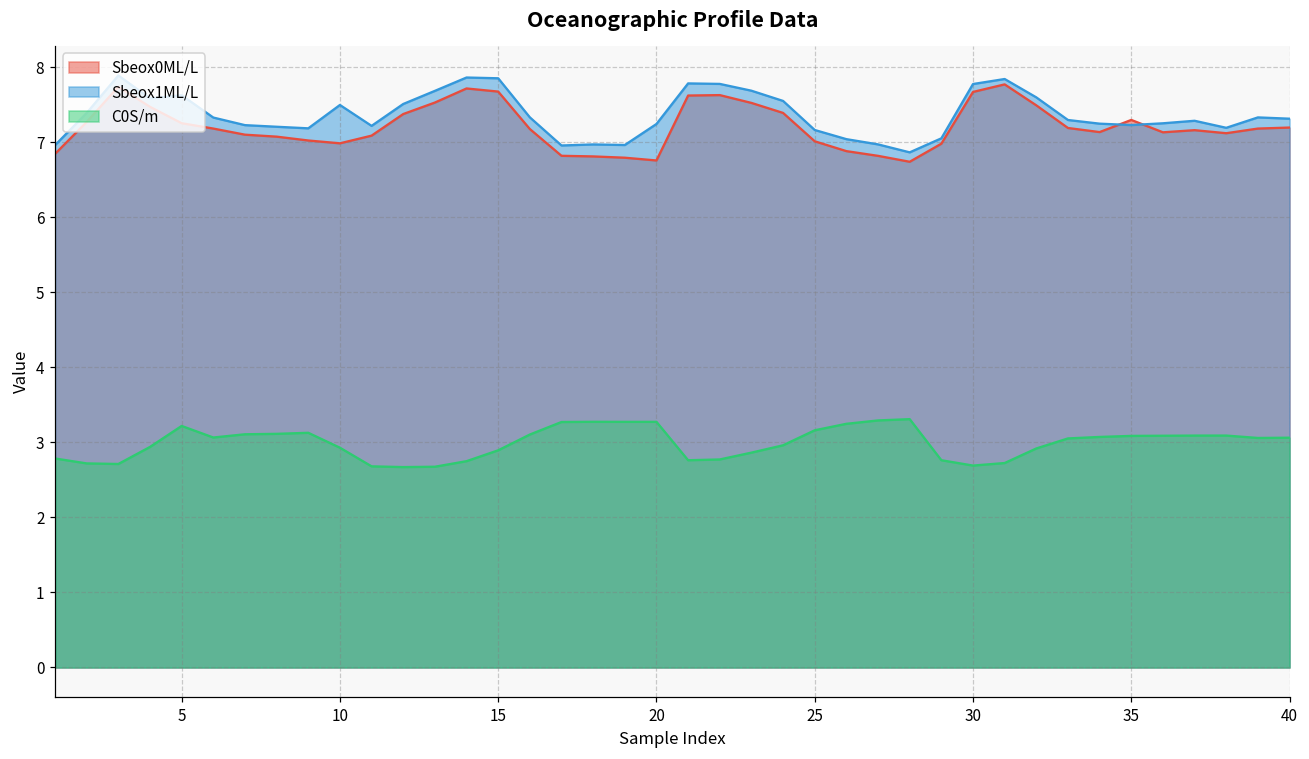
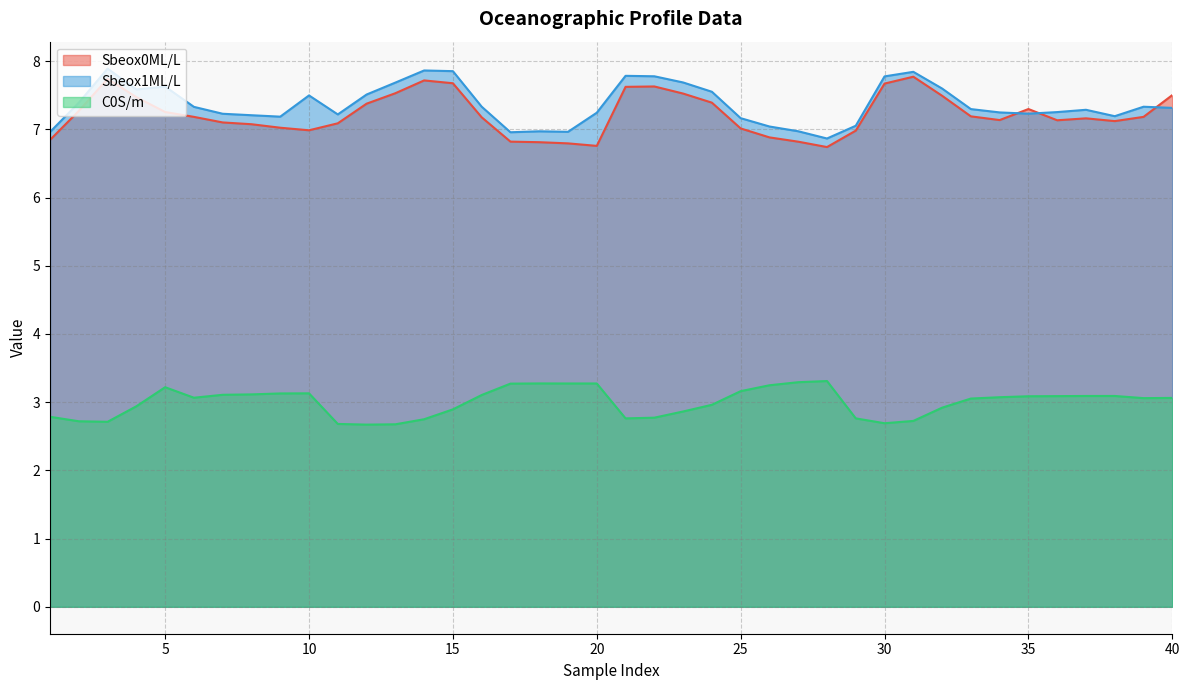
  {
    "Sbeox0ML/L": {
      "10": 7.0,
      "15": 7.7,
      "20": 6.8,
      "25": 7.0,
      "30": 7.7,
      "35": 7.3,
-     "40": 7.2
+     "40": 7.5
    },
    "Sbeox1ML/L": {
      "10": 7.5,
      "15": 7.9,
      "20": 7.2,
      "25": 7.2,
      "30": 7.8,
      "35": 7.2,
      "40": 7.3
    },
    "C0S/m": {
      "5": 3.2,
-     "10": 2.9,
+     "10": 3.1,
      "15": 2.9,
      "20": 3.3,
      "25": 3.2,
      "30": 2.7,
      "35": 3.1,
      "40": 3.1
    }
  }
